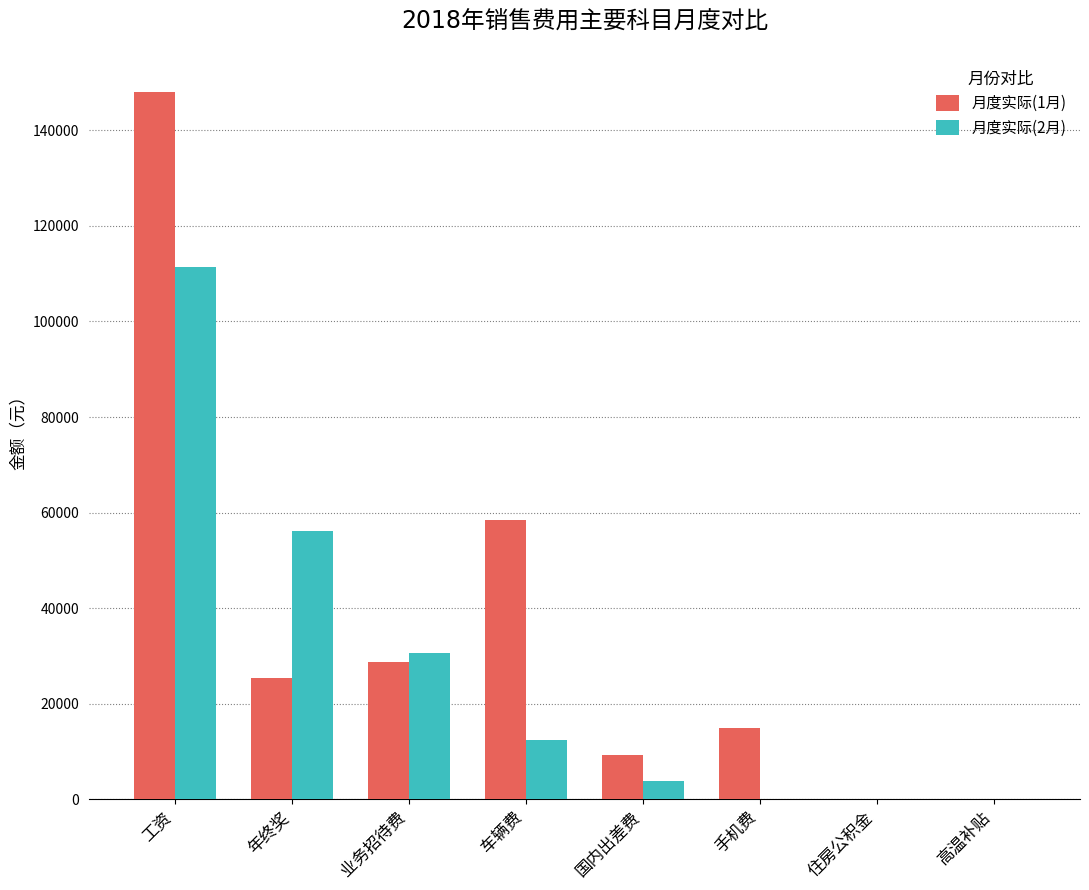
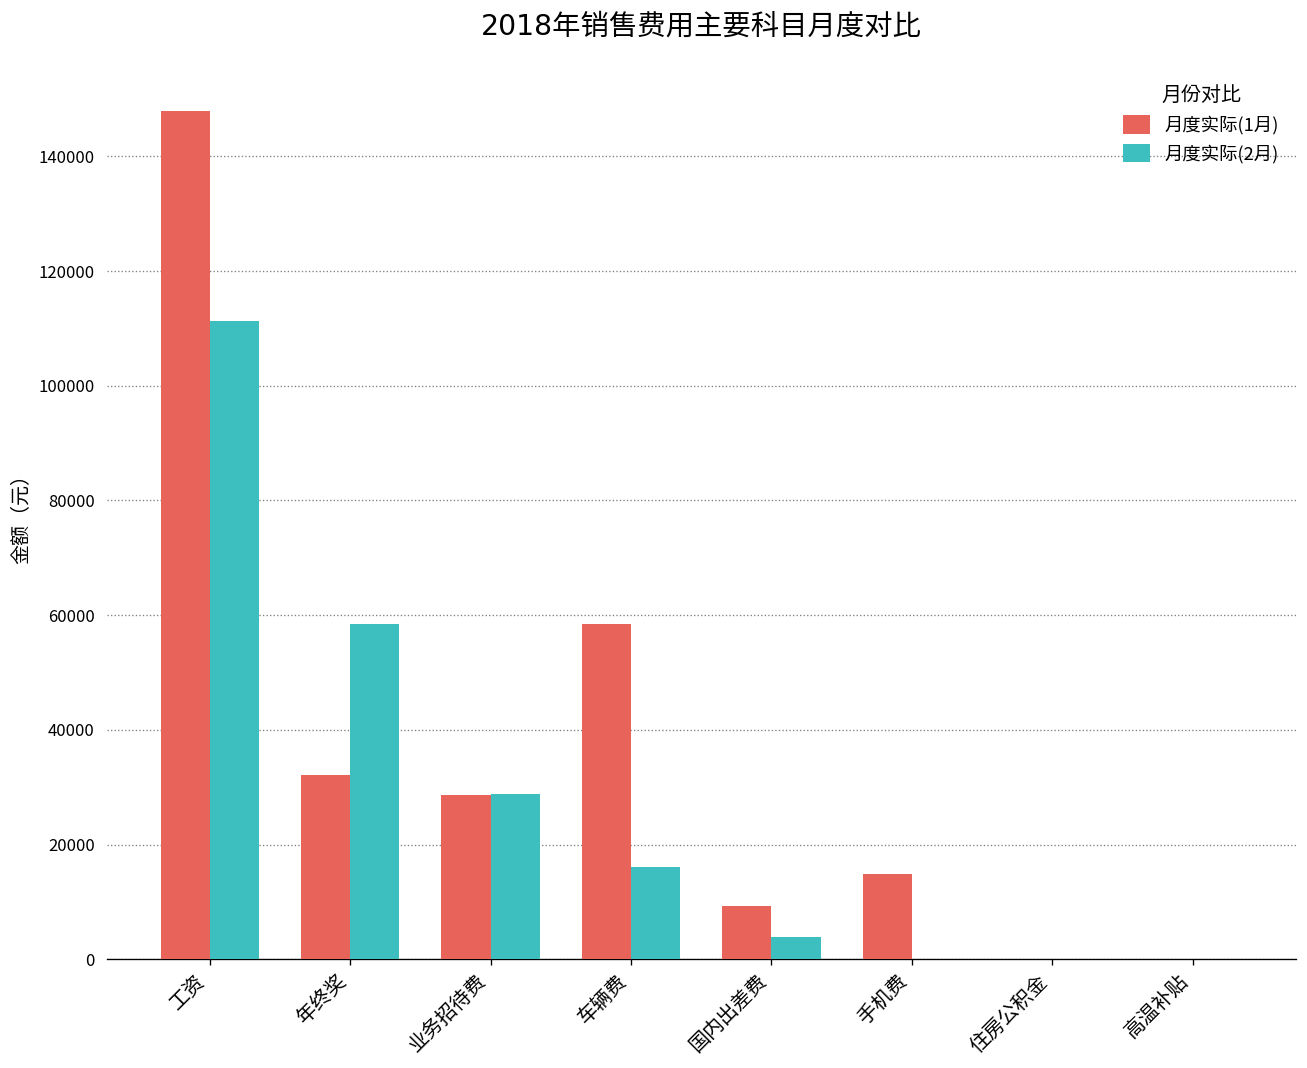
  {
    "月度实际(1月)": {
      "工资": 148000,
-     "年终奖": 25000,
+     "年终奖": 32000,
      "业务招待费": 29000,
      "车辆费": 58000,
      "国内出差费": 9000,
      "手机费": 15000,
      "住房公积金": 0,
      "高温补贴": 0
    },
    "月度实际(2月)": {
      "工资": 111000,
-     "年终奖": 56000,
-     "业务招待费": 31000,
-     "车辆费": 12000,
+     "年终奖": 58000,
+     "业务招待费": 29000,
+     "车辆费": 16000,
      "国内出差费": 4000,
      "手机费": 0,
      "住房公积金": 0,
      "高温补贴": 0
    }
  }
